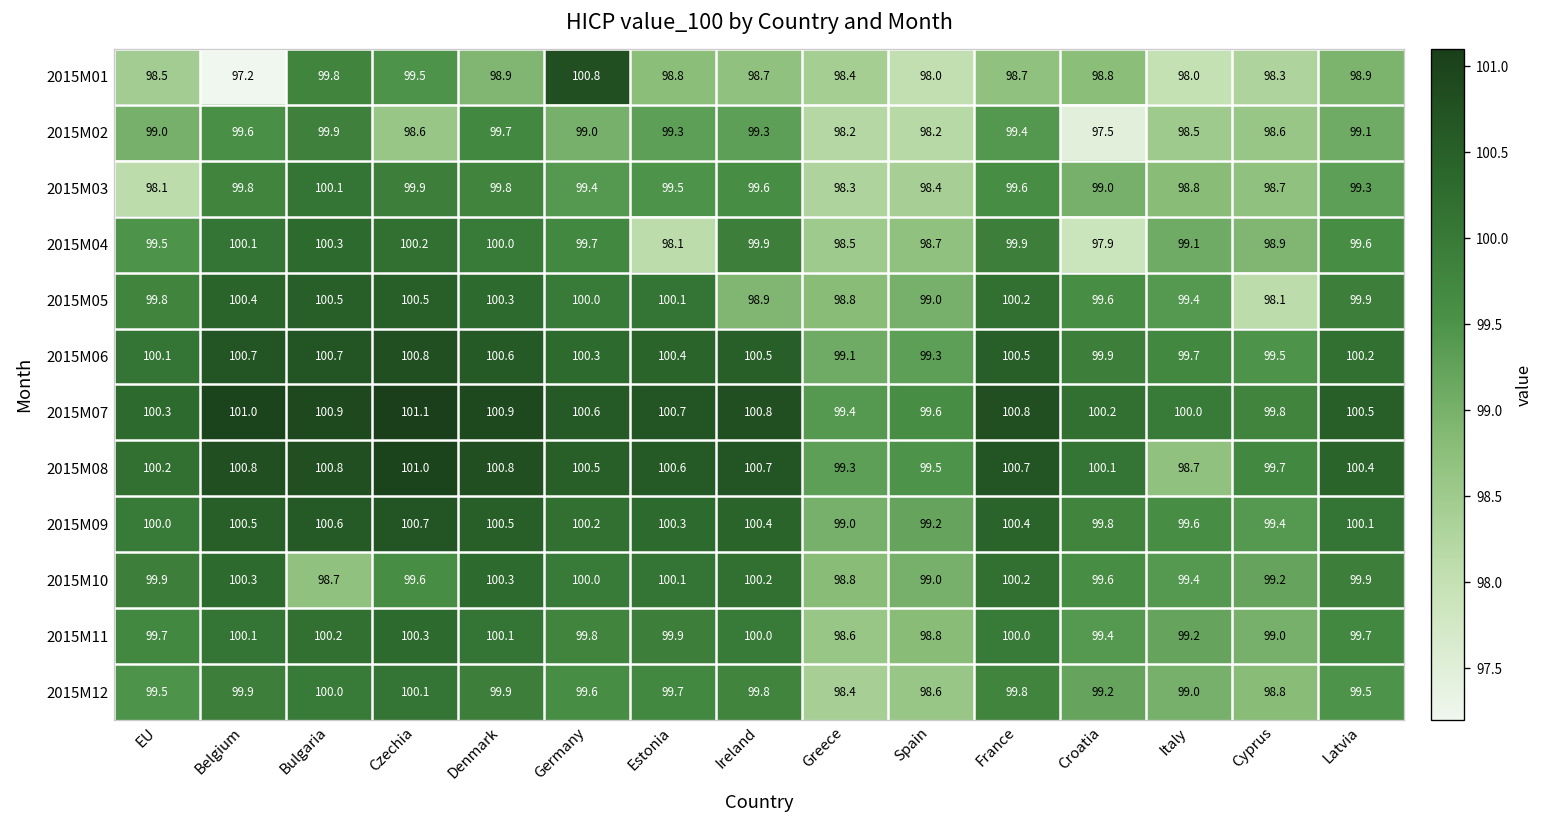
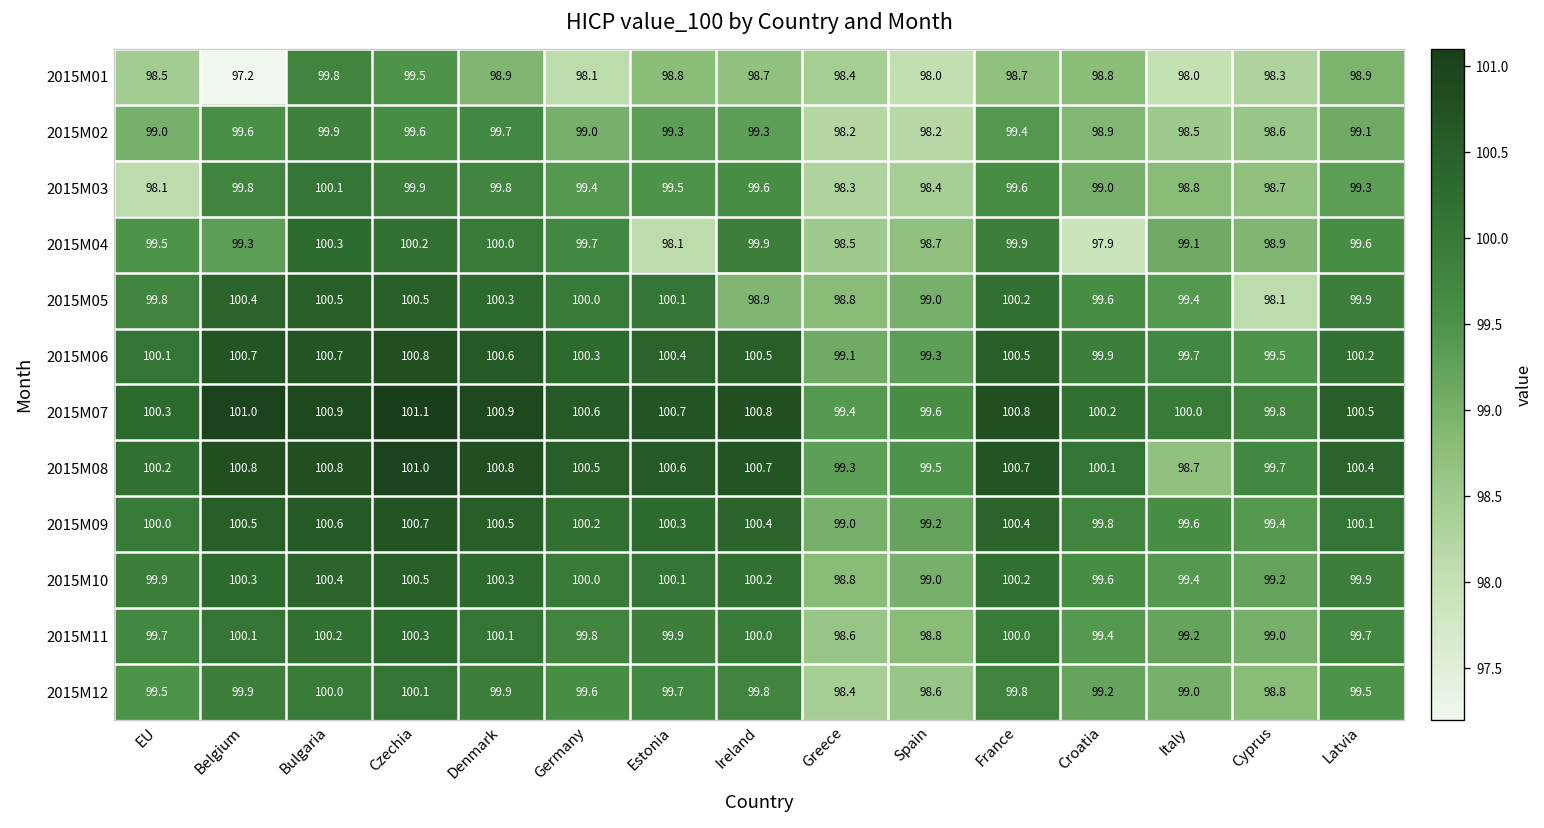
  {
    "2015M01": {
      "EU": 98.5,
      "Belgium": 97.2,
      "Bulgaria": 99.8,
      "Czechia": 99.5,
      "Denmark": 98.9,
-     "Germany": 100.8,
+     "Germany": 98.1,
      "Estonia": 98.8,
      "Ireland": 98.7,
      "Greece": 98.4,
      "Spain": 98.0,
      "France": 98.7,
      "Croatia": 98.8,
      "Italy": 98.0,
      "Cyprus": 98.3,
      "Latvia": 98.9
    },
    "2015M02": {
      "EU": 99.0,
      "Belgium": 99.6,
      "Bulgaria": 99.9,
-     "Czechia": 98.6,
+     "Czechia": 99.6,
      "Denmark": 99.7,
      "Germany": 99.0,
      "Estonia": 99.3,
      "Ireland": 99.3,
      "Greece": 98.2,
      "Spain": 98.2,
      "France": 99.4,
-     "Croatia": 97.5,
+     "Croatia": 98.9,
      "Italy": 98.5,
      "Cyprus": 98.6,
      "Latvia": 99.1
    },
    "2015M03": {
      "EU": 98.1,
      "Belgium": 99.8,
      "Bulgaria": 100.1,
      "Czechia": 99.9,
      "Denmark": 99.8,
      "Germany": 99.4,
      "Estonia": 99.5,
      "Ireland": 99.6,
      "Greece": 98.3,
      "Spain": 98.4,
      "France": 99.6,
      "Croatia": 99.0,
      "Italy": 98.8,
      "Cyprus": 98.7,
      "Latvia": 99.3
    },
    "2015M04": {
      "EU": 99.5,
-     "Belgium": 100.1,
+     "Belgium": 99.3,
      "Bulgaria": 100.3,
      "Czechia": 100.2,
      "Denmark": 100.0,
      "Germany": 99.7,
      "Estonia": 98.1,
      "Ireland": 99.9,
      "Greece": 98.5,
      "Spain": 98.7,
      "France": 99.9,
      "Croatia": 97.9,
      "Italy": 99.1,
      "Cyprus": 98.9,
      "Latvia": 99.6
    },
    "2015M05": {
      "EU": 99.8,
      "Belgium": 100.4,
      "Bulgaria": 100.5,
      "Czechia": 100.5,
      "Denmark": 100.3,
      "Germany": 100.0,
      "Estonia": 100.1,
      "Ireland": 98.9,
      "Greece": 98.8,
      "Spain": 99.0,
      "France": 100.2,
      "Croatia": 99.6,
      "Italy": 99.4,
      "Cyprus": 98.1,
      "Latvia": 99.9
    },
    "2015M06": {
      "EU": 100.1,
      "Belgium": 100.7,
      "Bulgaria": 100.7,
      "Czechia": 100.8,
      "Denmark": 100.6,
      "Germany": 100.3,
      "Estonia": 100.4,
      "Ireland": 100.5,
      "Greece": 99.1,
      "Spain": 99.3,
      "France": 100.5,
      "Croatia": 99.9,
      "Italy": 99.7,
      "Cyprus": 99.5,
      "Latvia": 100.2
    },
    "2015M07": {
      "EU": 100.3,
      "Belgium": 101.0,
      "Bulgaria": 100.9,
      "Czechia": 101.1,
      "Denmark": 100.9,
      "Germany": 100.6,
      "Estonia": 100.7,
      "Ireland": 100.8,
      "Greece": 99.4,
      "Spain": 99.6,
      "France": 100.8,
      "Croatia": 100.2,
      "Italy": 100.0,
      "Cyprus": 99.8,
      "Latvia": 100.5
    },
    "2015M08": {
      "EU": 100.2,
      "Belgium": 100.8,
      "Bulgaria": 100.8,
      "Czechia": 101.0,
      "Denmark": 100.8,
      "Germany": 100.5,
      "Estonia": 100.6,
      "Ireland": 100.7,
      "Greece": 99.3,
      "Spain": 99.5,
      "France": 100.7,
      "Croatia": 100.1,
      "Italy": 98.7,
      "Cyprus": 99.7,
      "Latvia": 100.4
    },
    "2015M09": {
      "EU": 100.0,
      "Belgium": 100.5,
      "Bulgaria": 100.6,
      "Czechia": 100.7,
      "Denmark": 100.5,
      "Germany": 100.2,
      "Estonia": 100.3,
      "Ireland": 100.4,
      "Greece": 99.0,
      "Spain": 99.2,
      "France": 100.4,
      "Croatia": 99.8,
      "Italy": 99.6,
      "Cyprus": 99.4,
      "Latvia": 100.1
    },
    "2015M10": {
      "EU": 99.9,
      "Belgium": 100.3,
-     "Bulgaria": 98.7,
-     "Czechia": 99.6,
+     "Bulgaria": 100.4,
+     "Czechia": 100.5,
      "Denmark": 100.3,
      "Germany": 100.0,
      "Estonia": 100.1,
      "Ireland": 100.2,
      "Greece": 98.8,
      "Spain": 99.0,
      "France": 100.2,
      "Croatia": 99.6,
      "Italy": 99.4,
      "Cyprus": 99.2,
      "Latvia": 99.9
    },
    "2015M11": {
      "EU": 99.7,
      "Belgium": 100.1,
      "Bulgaria": 100.2,
      "Czechia": 100.3,
      "Denmark": 100.1,
      "Germany": 99.8,
      "Estonia": 99.9,
      "Ireland": 100.0,
      "Greece": 98.6,
      "Spain": 98.8,
      "France": 100.0,
      "Croatia": 99.4,
      "Italy": 99.2,
      "Cyprus": 99.0,
      "Latvia": 99.7
    },
    "2015M12": {
      "EU": 99.5,
      "Belgium": 99.9,
      "Bulgaria": 100.0,
      "Czechia": 100.1,
      "Denmark": 99.9,
      "Germany": 99.6,
      "Estonia": 99.7,
      "Ireland": 99.8,
      "Greece": 98.4,
      "Spain": 98.6,
      "France": 99.8,
      "Croatia": 99.2,
      "Italy": 99.0,
      "Cyprus": 98.8,
      "Latvia": 99.5
    }
  }
